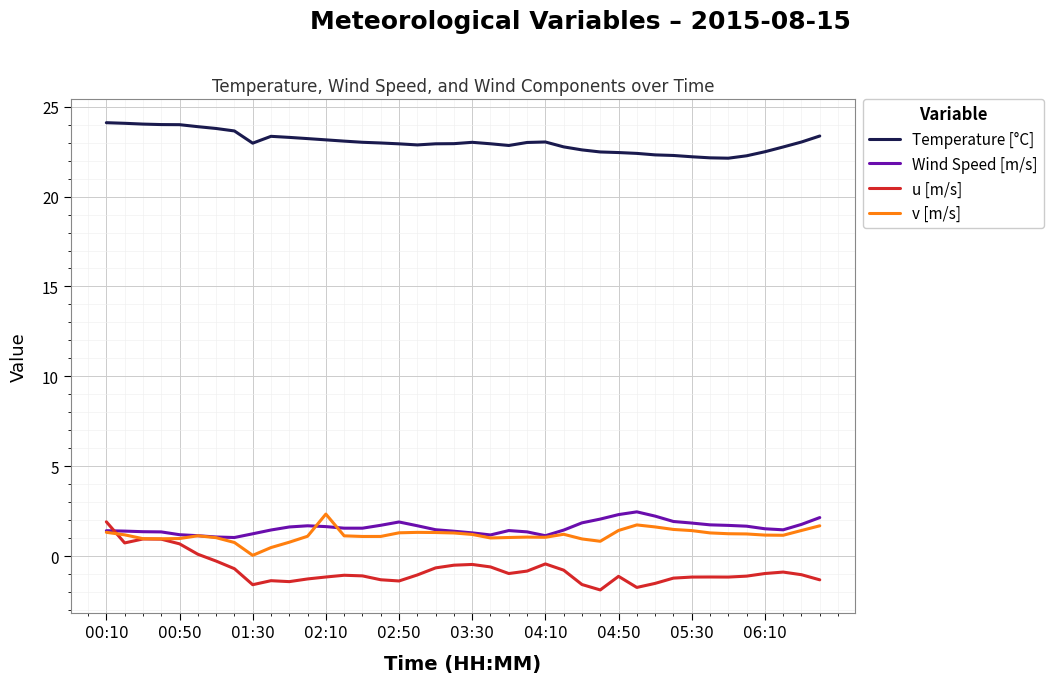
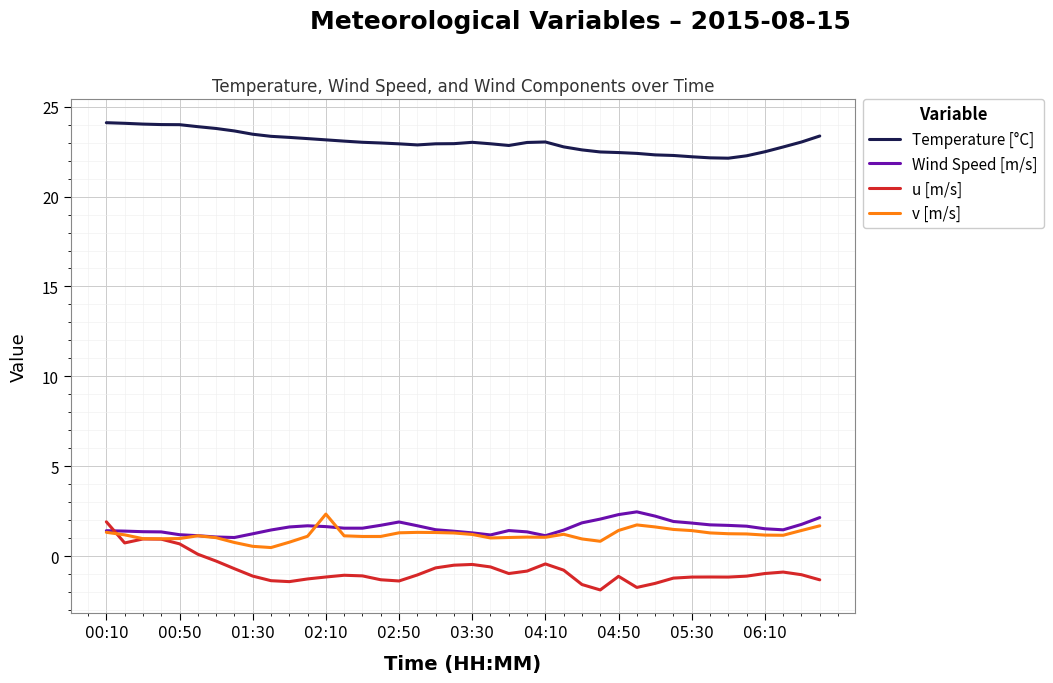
  {
    "Temperature [°C]": {
      "00:10": 24.1,
      "00:50": 24.0,
-     "01:30": 23.0,
+     "01:30": 23.5,
      "02:10": 23.2,
      "02:50": 22.9,
      "03:30": 23.0,
      "04:10": 23.0,
      "04:50": 22.5,
      "05:30": 22.2,
      "06:10": 22.5
    },
    "Wind Speed [m/s]": {
      "00:50": 1.2,
      "01:30": 1.2,
      "02:10": 1.6,
      "02:50": 1.9,
      "04:50": 2.3,
      "05:30": 1.8,
      "06:10": 1.5
    },
    "u [m/s]": {
      "00:10": 1.9,
      "00:50": 0.7,
-     "01:30": -1.6,
+     "01:30": -1.1,
      "02:10": -1.2,
      "02:50": -1.4,
      "03:30": -0.5,
      "04:10": -0.4,
      "04:50": -1.1,
      "05:30": -1.2,
      "06:10": -1.0
    },
    "v [m/s]": {
      "00:50": 1.0,
-     "01:30": 0.0,
+     "01:30": 0.5,
      "02:10": 2.3,
      "02:50": 1.3,
      "04:50": 1.4,
      "05:30": 1.4,
      "06:10": 1.2
    }
  }
